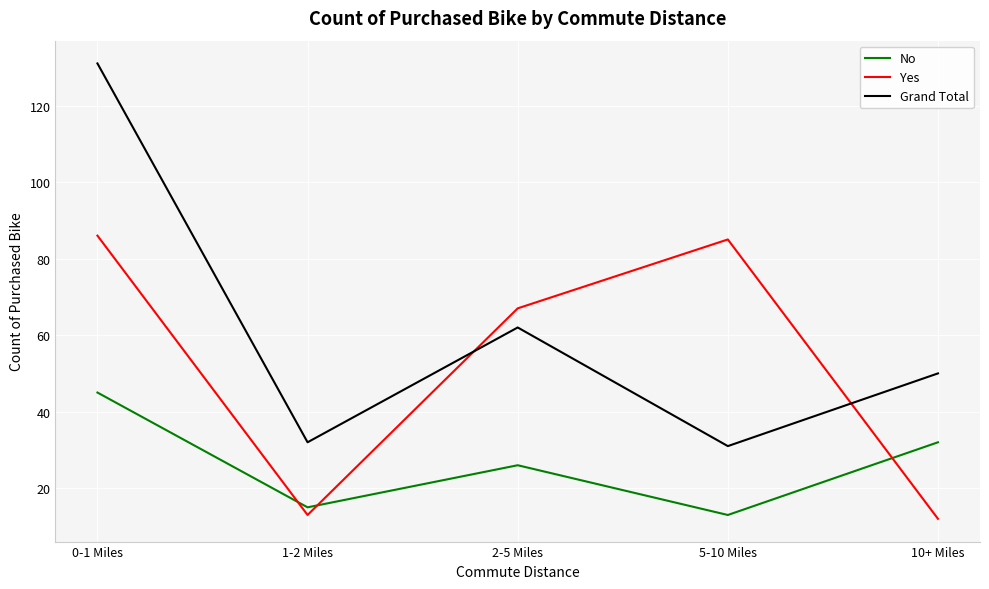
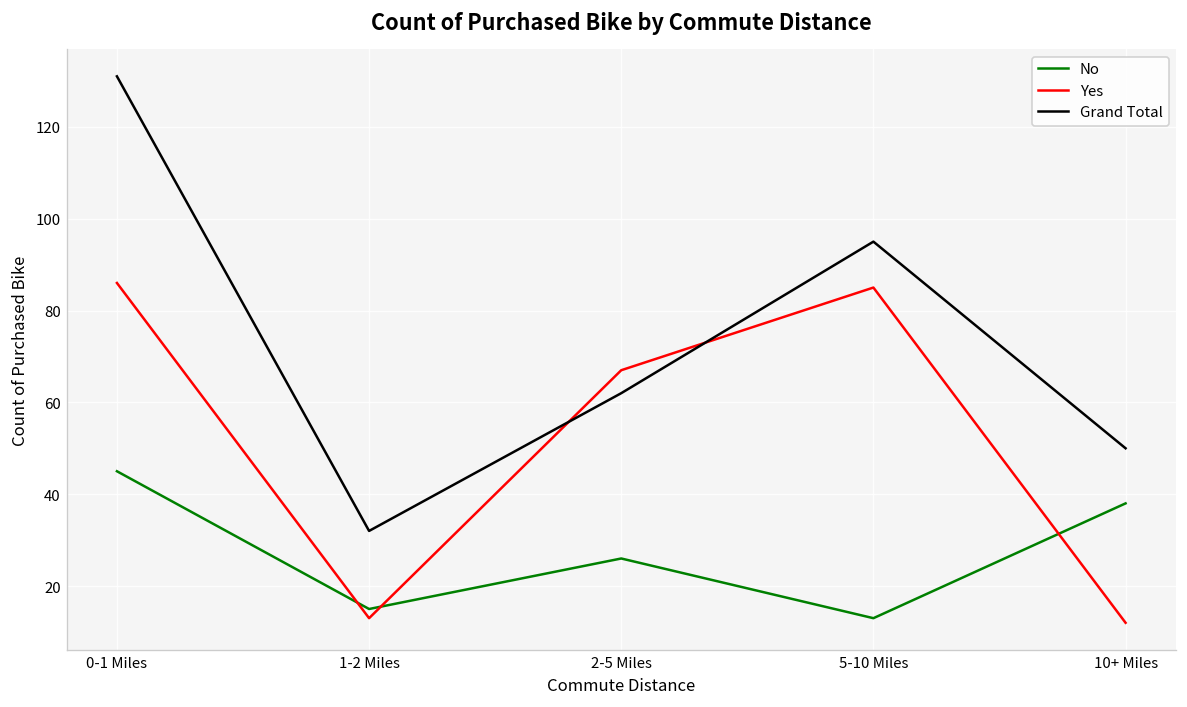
  {
    "No": {
      "0-1 Miles": 45,
      "1-2 Miles": 15,
      "2-5 Miles": 26,
      "5-10 Miles": 13,
-     "10+ Miles": 32
+     "10+ Miles": 38
    },
    "Yes": {
      "0-1 Miles": 86,
      "1-2 Miles": 13,
      "2-5 Miles": 67,
      "5-10 Miles": 85,
      "10+ Miles": 12
    },
    "Grand Total": {
      "0-1 Miles": 131,
      "1-2 Miles": 32,
      "2-5 Miles": 62,
-     "5-10 Miles": 31,
+     "5-10 Miles": 95,
      "10+ Miles": 50
    }
  }
